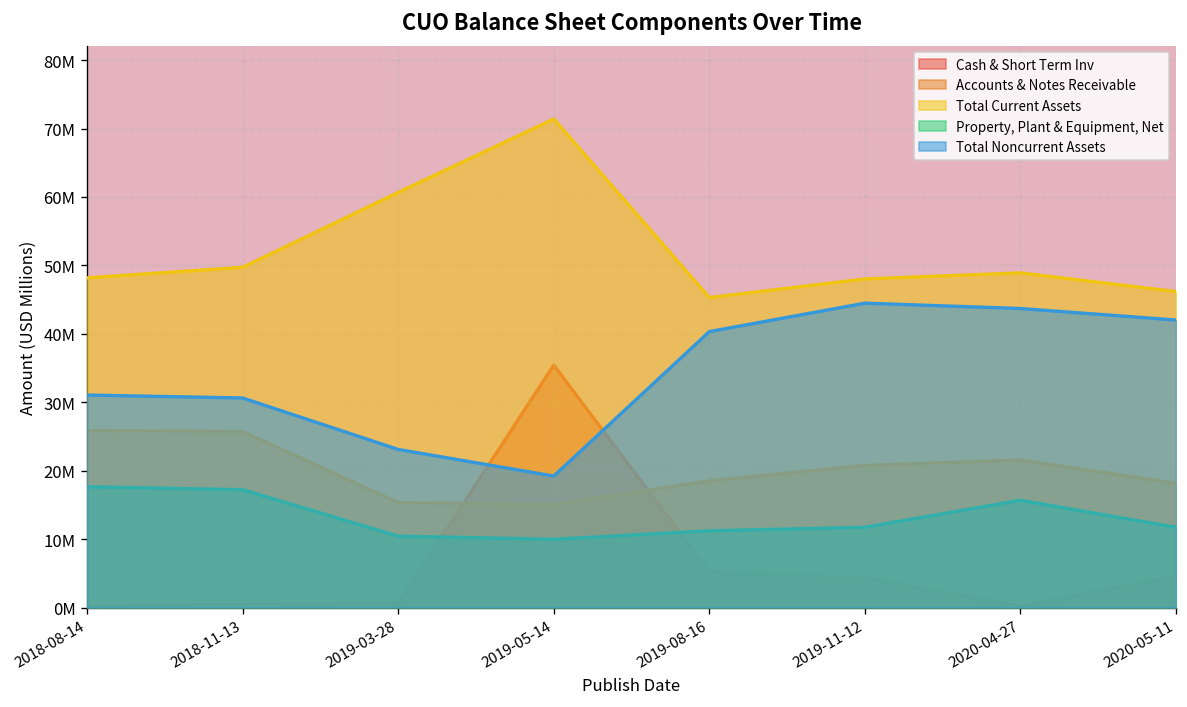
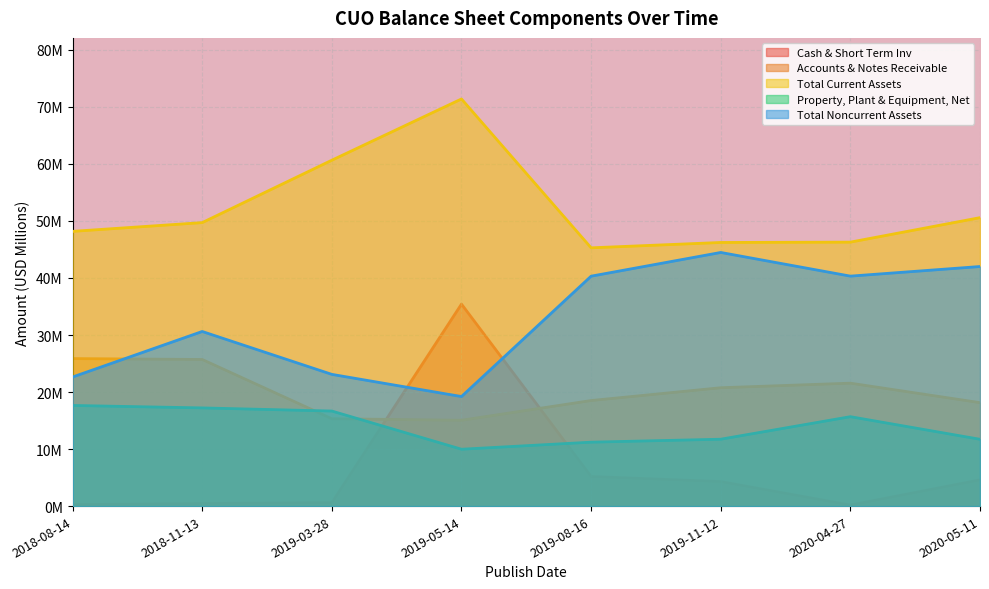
  {
    "Total Current Assets": {
      "2018-08-14": 48000000,
      "2018-11-13": 50000000,
      "2019-03-28": 61000000,
      "2019-05-14": 71000000,
      "2019-08-16": 45000000,
-     "2019-11-12": 48000000,
-     "2020-04-27": 49000000,
-     "2020-05-11": 46000000
+     "2019-11-12": 46000000,
+     "2020-04-27": 46000000,
+     "2020-05-11": 51000000
    },
    "Property, Plant & Equipment, Net": {
      "2018-08-14": 18000000,
      "2018-11-13": 17000000,
-     "2019-03-28": 10000000,
+     "2019-03-28": 17000000,
      "2019-05-14": 10000000,
      "2019-08-16": 11000000,
      "2019-11-12": 12000000,
      "2020-04-27": 16000000,
      "2020-05-11": 12000000
    },
    "Total Noncurrent Assets": {
-     "2018-08-14": 31000000,
+     "2018-08-14": 23000000,
      "2018-11-13": 31000000,
      "2019-03-28": 23000000,
      "2019-05-14": 19000000,
      "2019-08-16": 40000000,
      "2019-11-12": 44000000,
-     "2020-04-27": 44000000,
+     "2020-04-27": 40000000,
      "2020-05-11": 42000000
    }
  }
